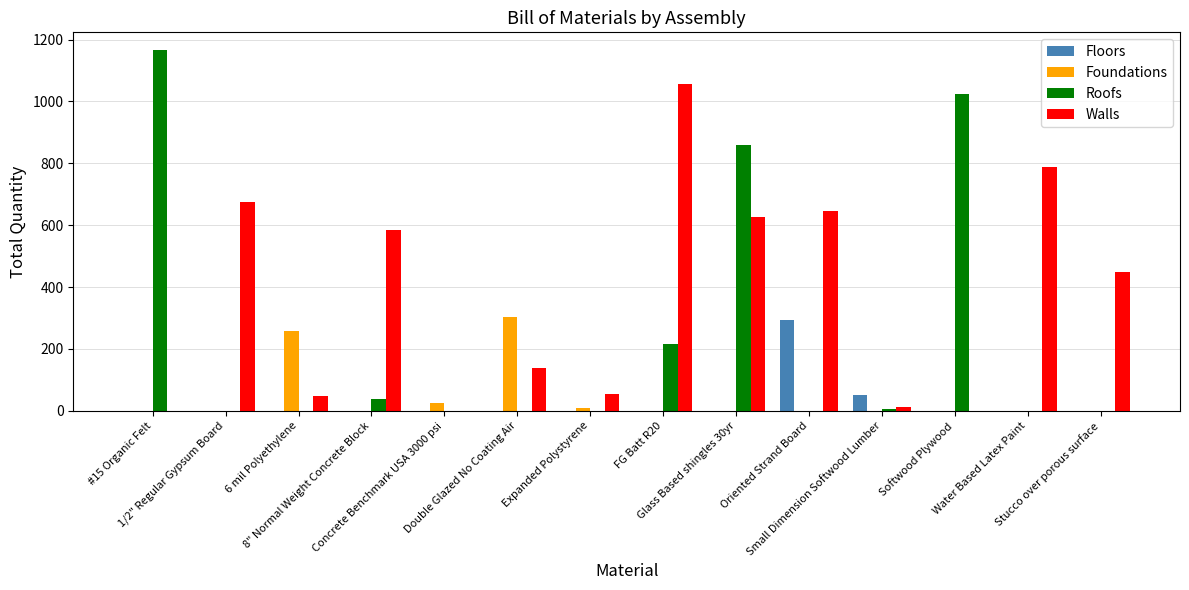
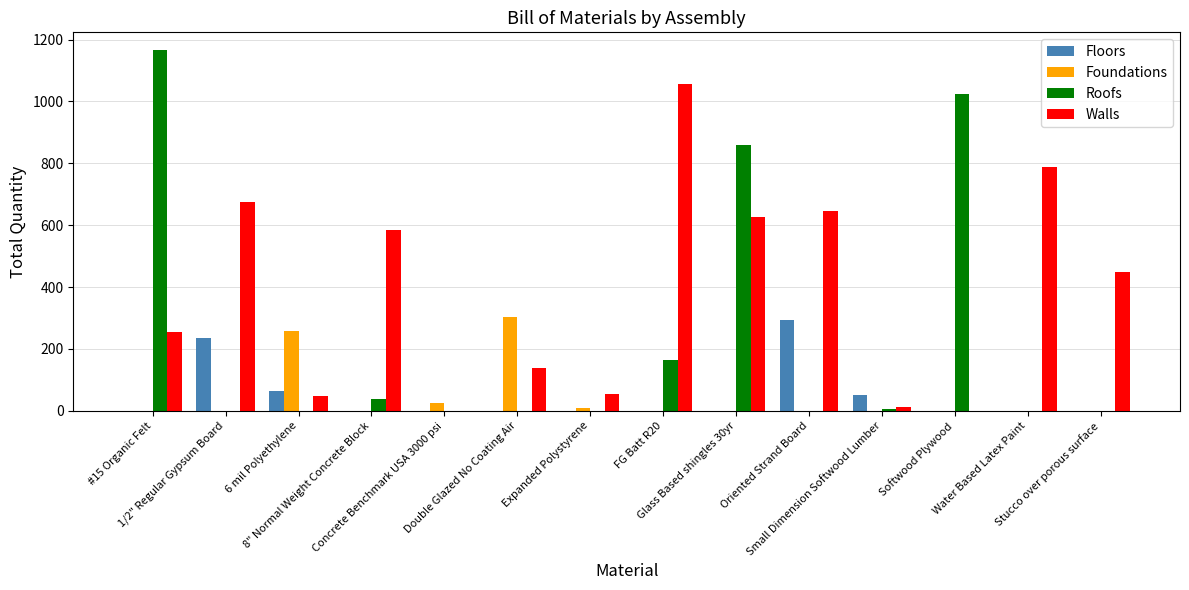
  {
    "Floors": {
      "#15 Organic Felt": 0,
-     "1/2\" Regular Gypsum Board": 0,
-     "6 mil Polyethylene": 0,
+     "1/2\" Regular Gypsum Board": 230,
+     "6 mil Polyethylene": 70,
      "8\" Normal Weight Concrete Block": 0,
      "Concrete Benchmark USA 3000 psi": 0,
      "Double Glazed No Coating Air": 0,
      "Expanded Polystyrene": 0,
      "FG Batt R20": 0,
      "Glass Based shingles 30yr": 0,
      "Oriented Strand Board": 290,
      "Small Dimension Softwood Lumber": 50,
      "Softwood Plywood": 0,
      "Water Based Latex Paint": 0,
      "Stucco over porous surface": 0
    },
    "Foundations": {
      "#15 Organic Felt": 0,
      "1/2\" Regular Gypsum Board": 0,
      "6 mil Polyethylene": 260,
      "8\" Normal Weight Concrete Block": 0,
      "Concrete Benchmark USA 3000 psi": 30,
      "Double Glazed No Coating Air": 300,
      "Expanded Polystyrene": 10,
      "FG Batt R20": 0,
      "Glass Based shingles 30yr": 0,
      "Oriented Strand Board": 0,
      "Small Dimension Softwood Lumber": 0,
      "Softwood Plywood": 0,
      "Water Based Latex Paint": 0,
      "Stucco over porous surface": 0
    },
    "Roofs": {
      "#15 Organic Felt": 1170,
      "1/2\" Regular Gypsum Board": 0,
      "6 mil Polyethylene": 0,
      "8\" Normal Weight Concrete Block": 40,
      "Concrete Benchmark USA 3000 psi": 0,
      "Double Glazed No Coating Air": 0,
      "Expanded Polystyrene": 0,
-     "FG Batt R20": 220,
+     "FG Batt R20": 160,
      "Glass Based shingles 30yr": 860,
      "Oriented Strand Board": 0,
      "Softwood Plywood": 1020,
      "Water Based Latex Paint": 0,
      "Stucco over porous surface": 0
    },
    "Walls": {
-     "#15 Organic Felt": 0,
+     "#15 Organic Felt": 260,
      "1/2\" Regular Gypsum Board": 670,
      "6 mil Polyethylene": 50,
      "8\" Normal Weight Concrete Block": 590,
      "Concrete Benchmark USA 3000 psi": 0,
      "Double Glazed No Coating Air": 140,
      "Expanded Polystyrene": 50,
      "FG Batt R20": 1060,
      "Glass Based shingles 30yr": 630,
      "Oriented Strand Board": 650,
      "Small Dimension Softwood Lumber": 10,
      "Softwood Plywood": 0,
      "Water Based Latex Paint": 790,
      "Stucco over porous surface": 450
    }
  }
